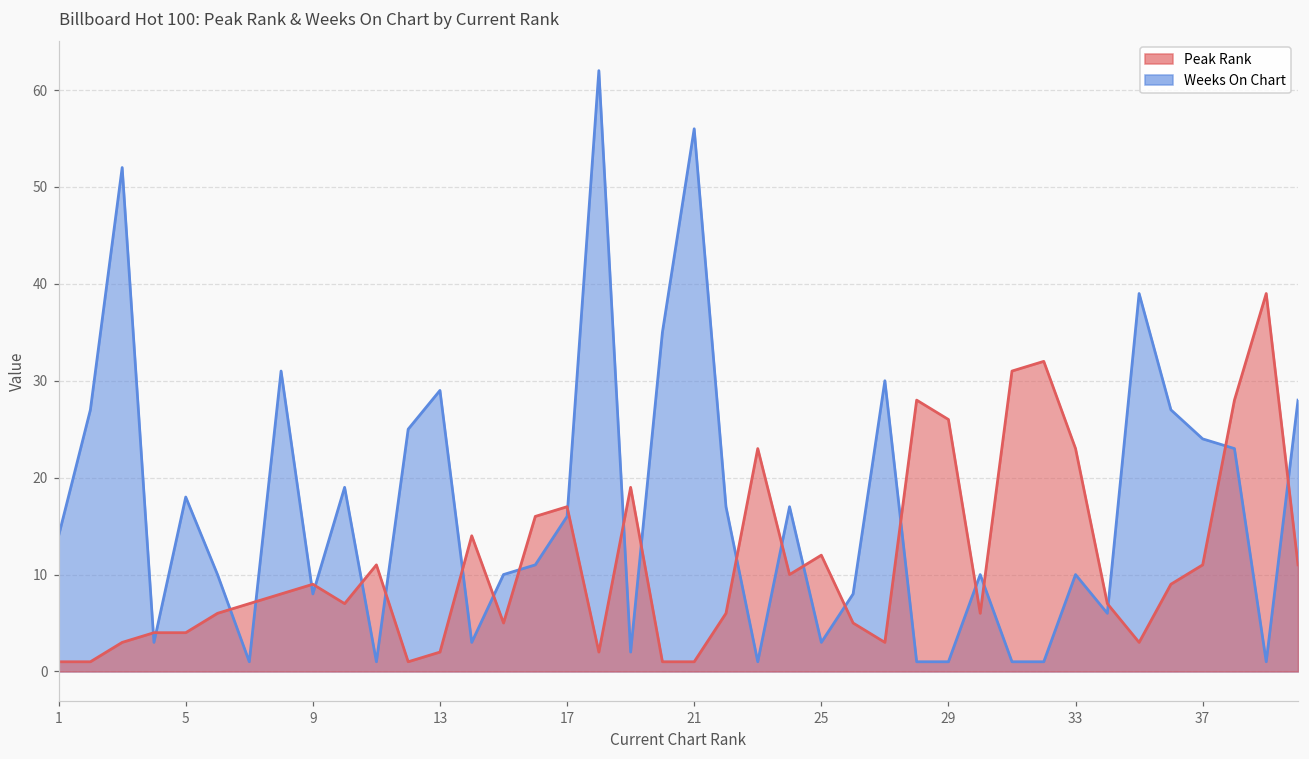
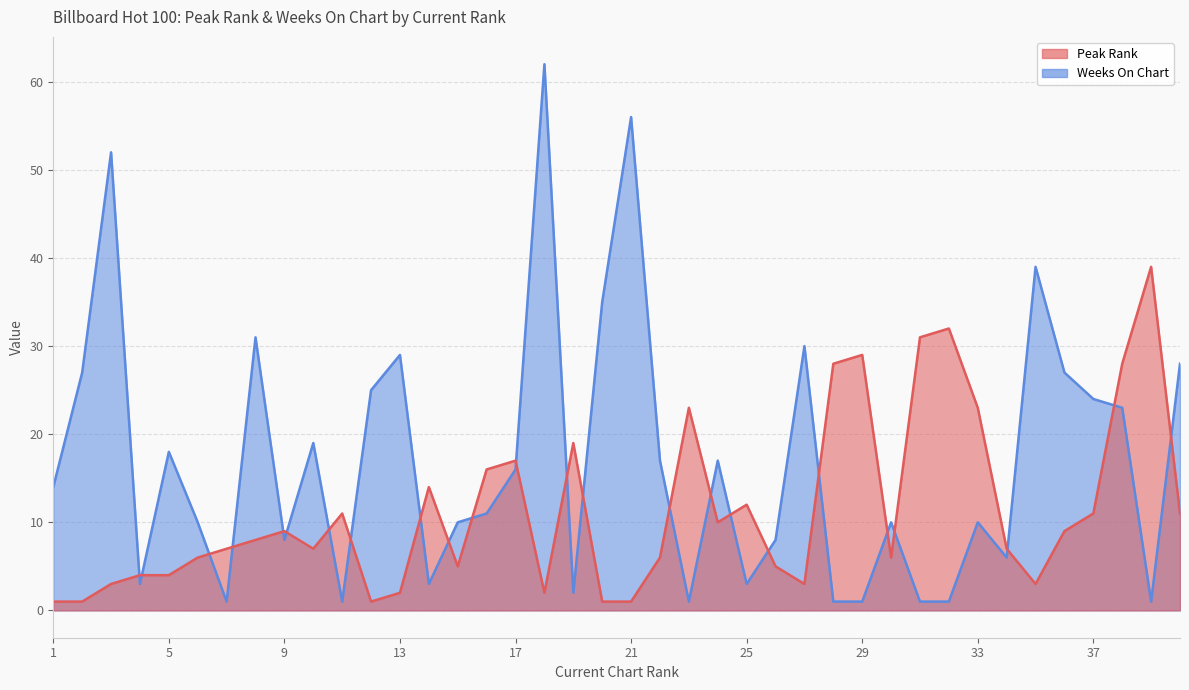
  {
    "Weeks On Chart": {
      "1": 14,
      "5": 18,
      "9": 8,
      "13": 29,
      "17": 16,
      "21": 56,
      "25": 3,
      "29": 1,
      "33": 10,
      "37": 24
    },
    "Peak Rank": {
      "1": 1,
      "5": 4,
      "9": 9,
      "13": 2,
      "17": 17,
      "21": 1,
      "25": 12,
-     "29": 26,
+     "29": 29,
      "33": 23,
      "37": 11
    }
  }
